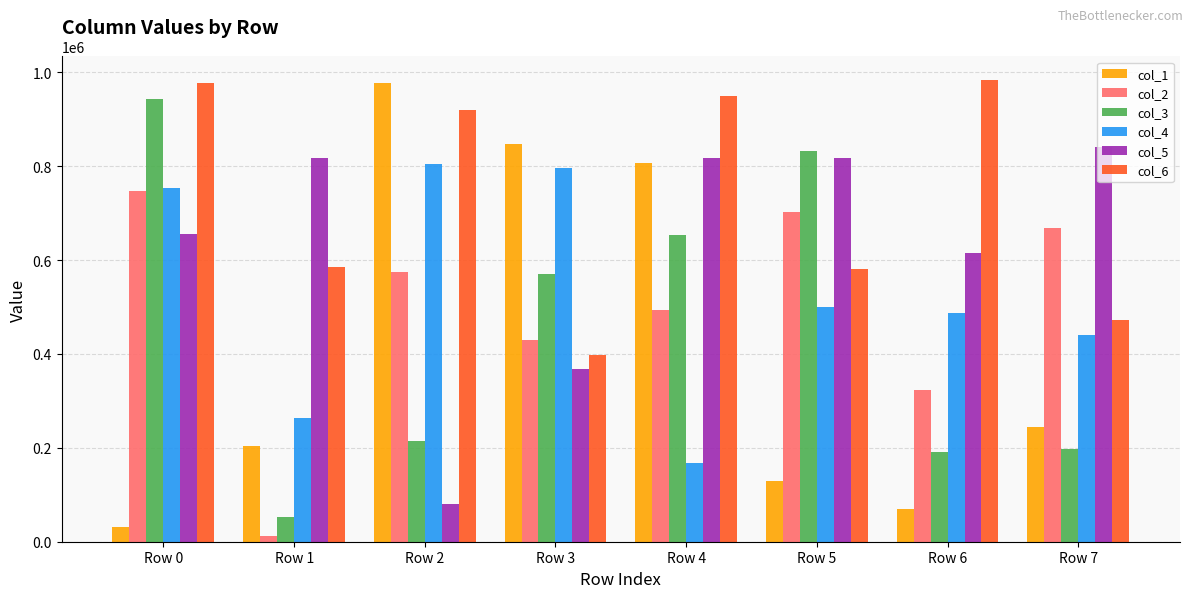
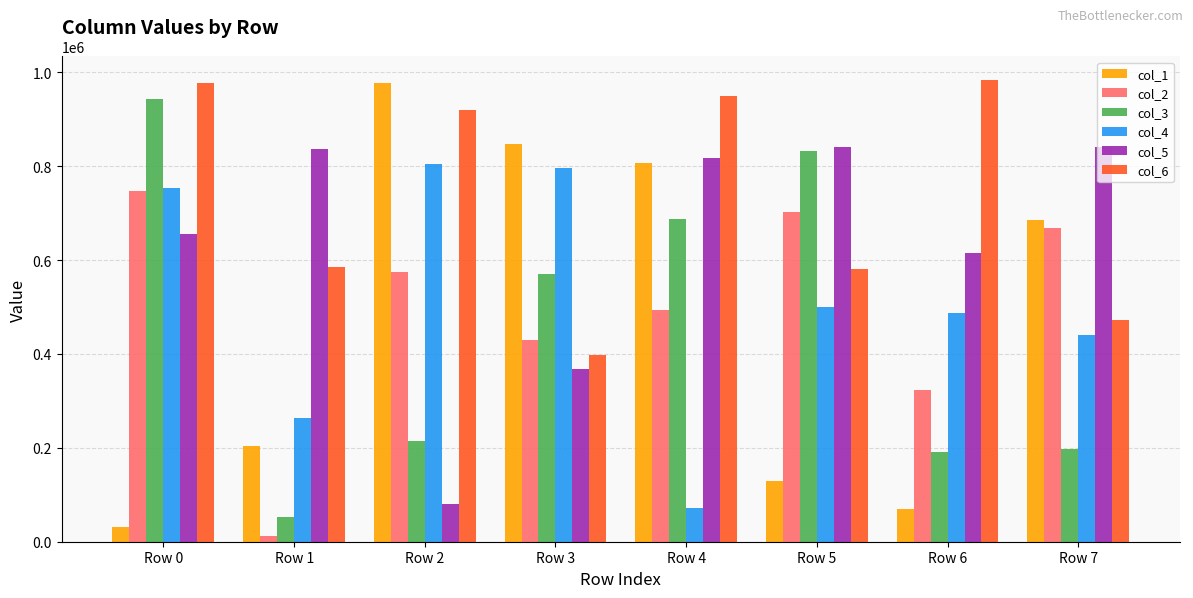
  {
    "col_1": {
      "Row 0": 30000,
      "Row 1": 200000,
      "Row 2": 980000,
      "Row 3": 850000,
      "Row 4": 810000,
      "Row 5": 130000,
      "Row 6": 70000,
-     "Row 7": 240000
+     "Row 7": 690000
    },
    "col_2": {
      "Row 0": 750000,
      "Row 1": 10000,
      "Row 2": 570000,
      "Row 3": 430000,
      "Row 4": 490000,
      "Row 5": 700000,
      "Row 6": 320000,
      "Row 7": 670000
    },
    "col_3": {
      "Row 0": 940000,
      "Row 1": 50000,
      "Row 2": 220000,
      "Row 3": 570000,
-     "Row 4": 650000,
+     "Row 4": 690000,
      "Row 5": 830000,
      "Row 6": 190000,
      "Row 7": 200000
    },
    "col_4": {
      "Row 0": 750000,
      "Row 1": 260000,
      "Row 2": 800000,
      "Row 3": 800000,
-     "Row 4": 170000,
+     "Row 4": 70000,
      "Row 5": 500000,
      "Row 6": 490000,
      "Row 7": 440000
    },
    "col_5": {
      "Row 0": 660000,
-     "Row 1": 820000,
+     "Row 1": 840000,
      "Row 2": 80000,
      "Row 3": 370000,
      "Row 4": 820000,
-     "Row 5": 820000,
+     "Row 5": 840000,
      "Row 6": 620000
    },
    "col_6": {
      "Row 0": 980000,
      "Row 1": 590000,
      "Row 2": 920000,
      "Row 3": 400000,
      "Row 4": 950000,
      "Row 5": 580000,
      "Row 6": 980000,
      "Row 7": 470000
    }
  }
